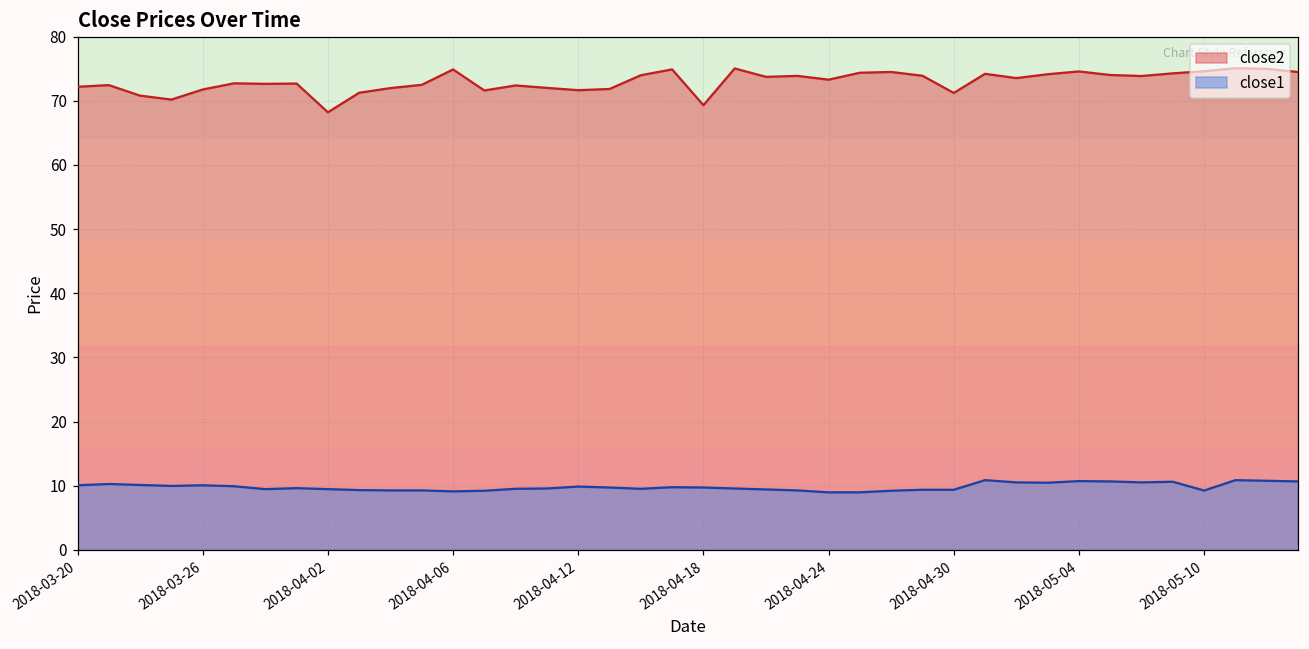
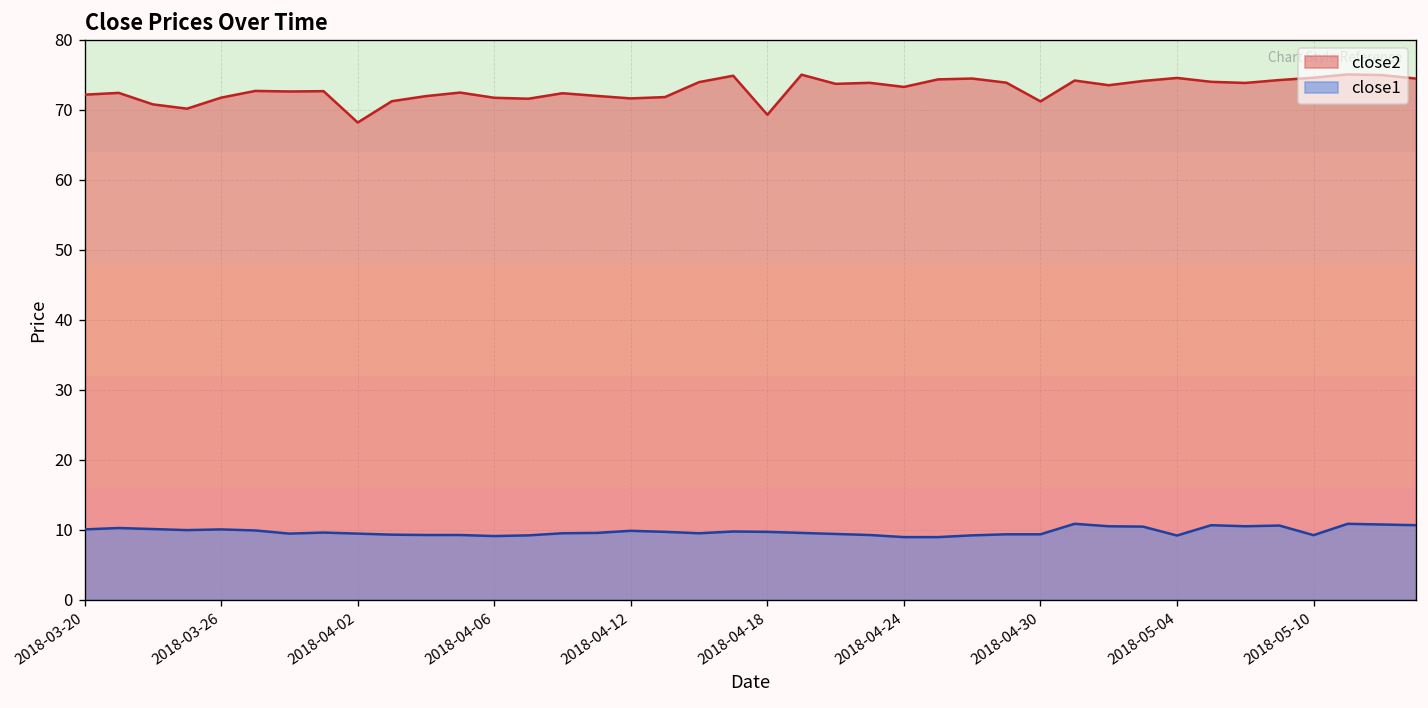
  {
    "close2": {
      "2018-03-20": 72,
      "2018-03-26": 72,
      "2018-04-02": 68,
-     "2018-04-06": 75,
+     "2018-04-06": 72,
      "2018-04-12": 72,
      "2018-04-18": 69,
      "2018-04-24": 73,
      "2018-04-30": 71,
      "2018-05-04": 75
    },
    "close1": {
      "2018-03-20": 10,
      "2018-03-26": 10,
      "2018-04-02": 9,
      "2018-04-06": 9,
      "2018-04-12": 10,
      "2018-04-18": 10,
      "2018-04-24": 9,
      "2018-04-30": 9,
-     "2018-05-04": 11,
+     "2018-05-04": 9,
      "2018-05-10": 9
    }
  }
